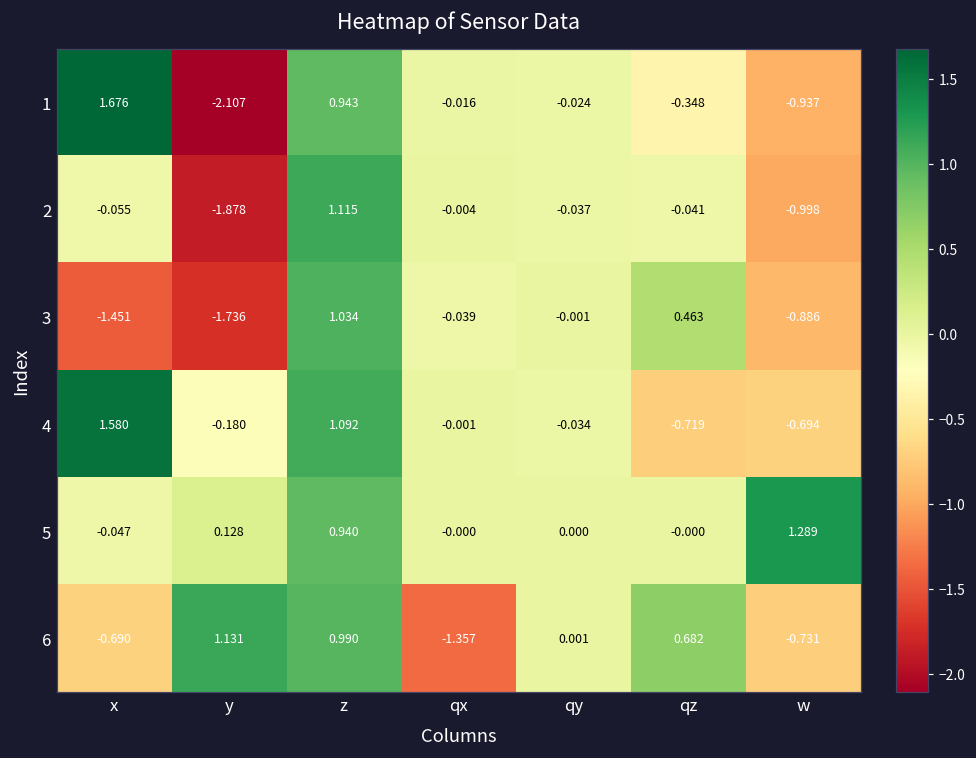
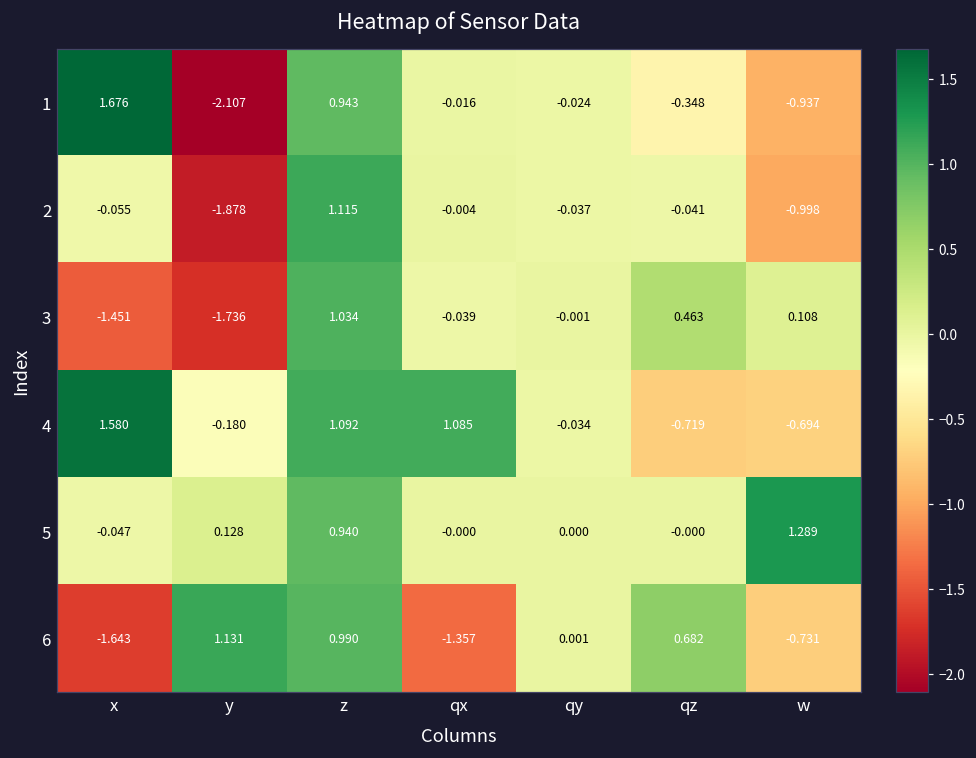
  {
    "1": {
      "x": 1.676,
      "y": -2.107,
      "z": 0.943,
      "qx": -0.016,
      "qy": -0.024,
      "qz": -0.348,
      "w": -0.937
    },
    "2": {
      "x": -0.055,
      "y": -1.878,
      "z": 1.115,
      "qx": -0.004,
      "qy": -0.037,
      "qz": -0.041,
      "w": -0.998
    },
    "3": {
      "x": -1.451,
      "y": -1.736,
      "z": 1.034,
      "qx": -0.039,
      "qy": -0.001,
      "qz": 0.463,
-     "w": -0.886
+     "w": 0.108
    },
    "4": {
      "x": 1.580,
      "y": -0.180,
      "z": 1.092,
-     "qx": -0.001,
+     "qx": 1.085,
      "qy": -0.034,
      "qz": -0.719,
      "w": -0.694
    },
    "5": {
      "x": -0.047,
      "y": 0.128,
      "z": 0.940,
      "qx": -0.000,
      "qy": 0.000,
      "qz": -0.000,
      "w": 1.289
    },
    "6": {
-     "x": -0.690,
+     "x": -1.643,
      "y": 1.131,
      "z": 0.990,
      "qx": -1.357,
      "qy": 0.001,
      "qz": 0.682,
      "w": -0.731
    }
  }
